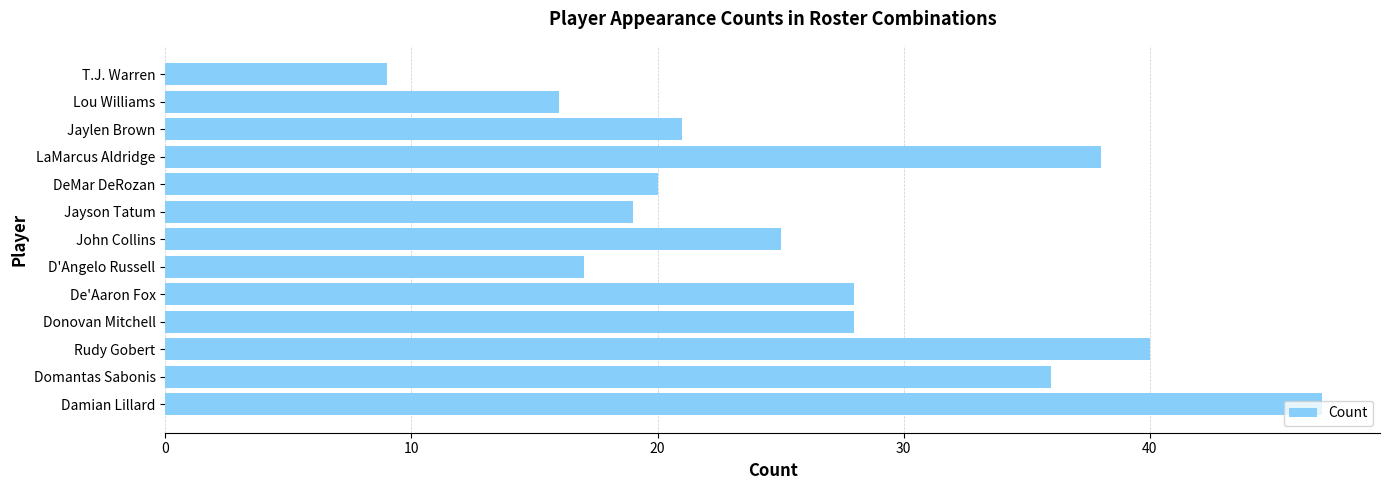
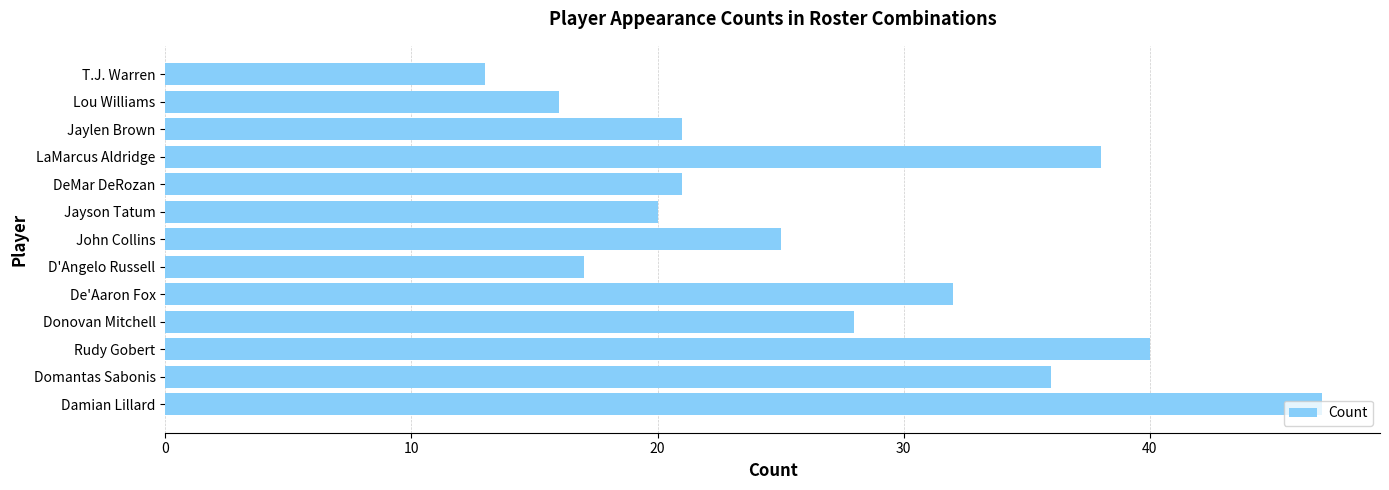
  {
-   "T.J. Warren": 9,
+   "T.J. Warren": 13,
    "Lou Williams": 16,
    "Jaylen Brown": 21,
    "LaMarcus Aldridge": 38,
-   "DeMar DeRozan": 20,
-   "Jayson Tatum": 19,
+   "DeMar DeRozan": 21,
+   "Jayson Tatum": 20,
    "John Collins": 25,
    "D'Angelo Russell": 17,
-   "De'Aaron Fox": 28,
+   "De'Aaron Fox": 32,
    "Donovan Mitchell": 28,
    "Rudy Gobert": 40,
    "Domantas Sabonis": 36
  }
